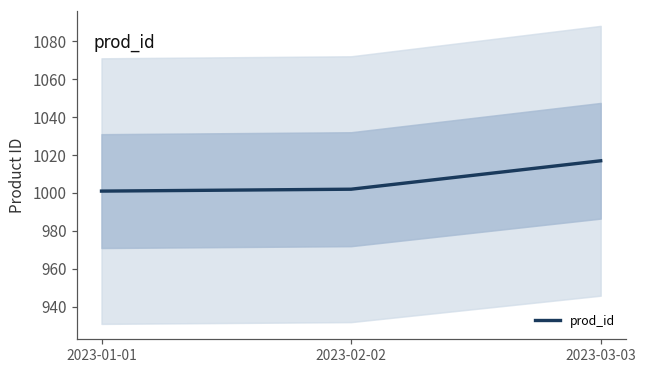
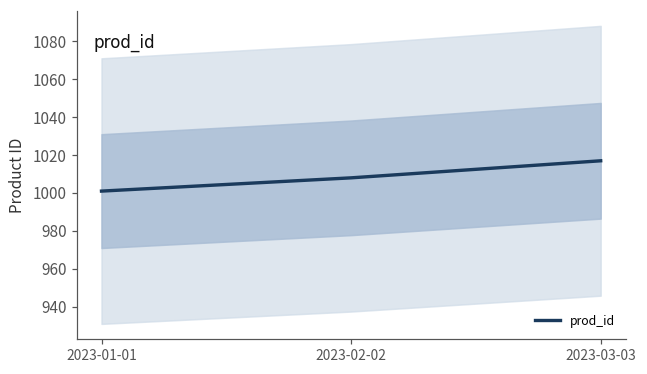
  {
    "prod_id": {
      "2023-01-01": 1001,
-     "2023-02-02": 1002,
+     "2023-02-02": 1008,
      "2023-03-03": 1017
    }
  }
